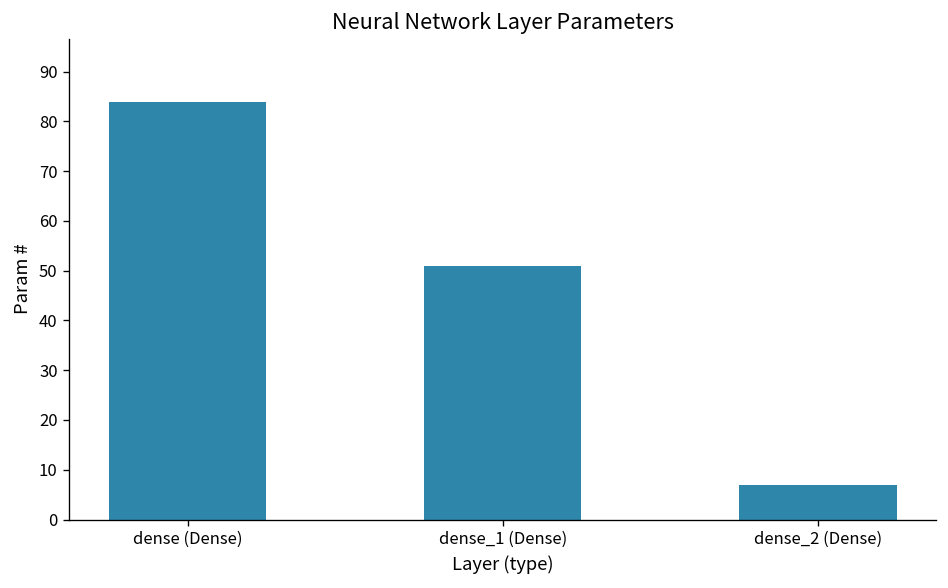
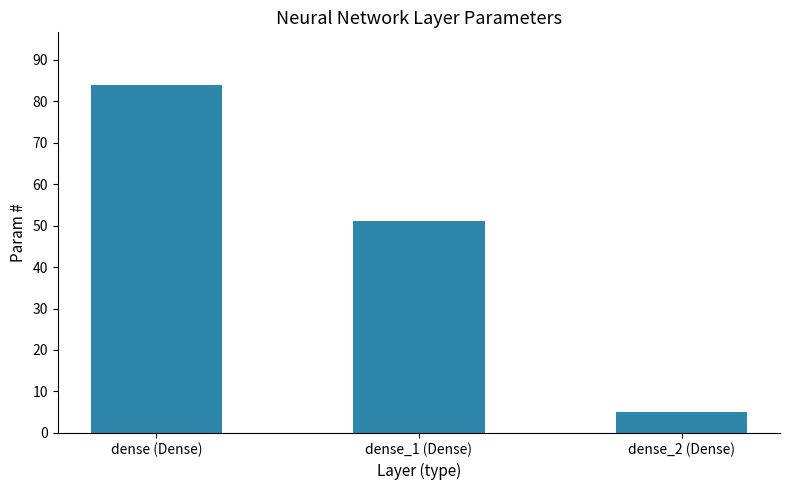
  {
    "dense (Dense)": 84,
    "dense_1 (Dense)": 51,
-   "dense_2 (Dense)": 7
+   "dense_2 (Dense)": 5
  }
